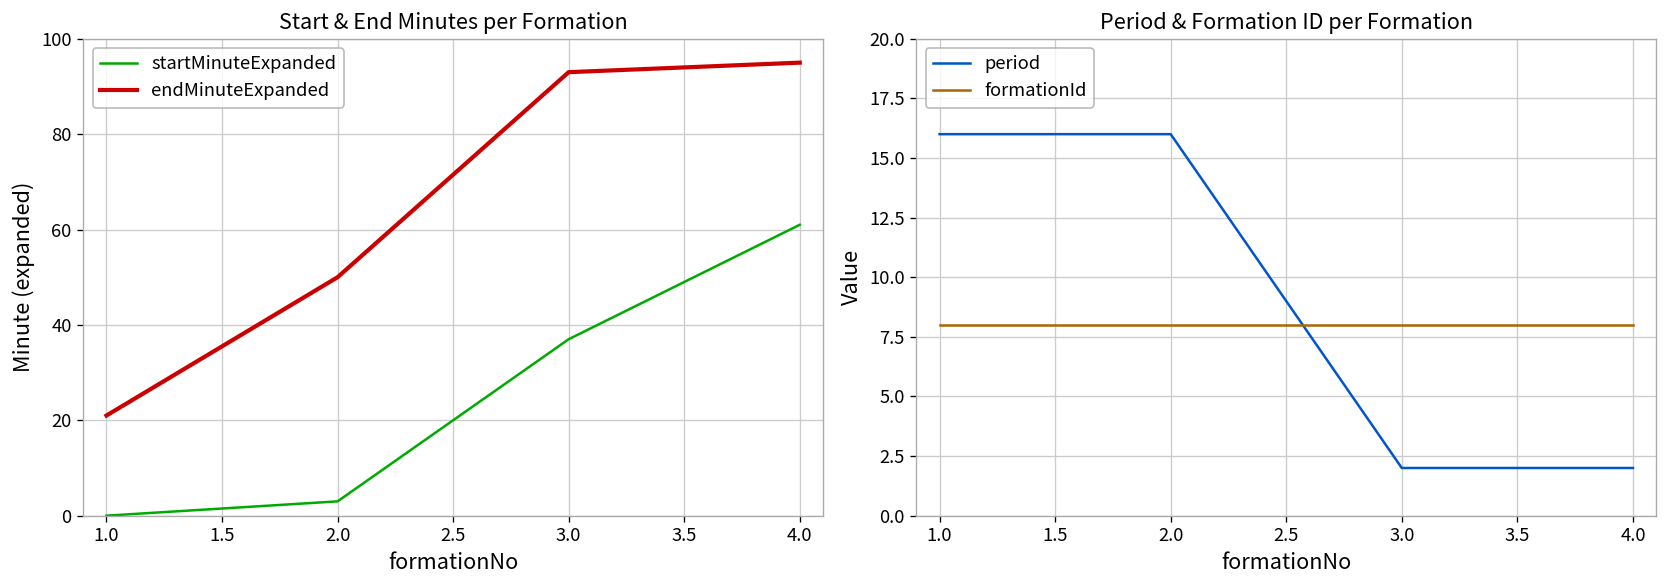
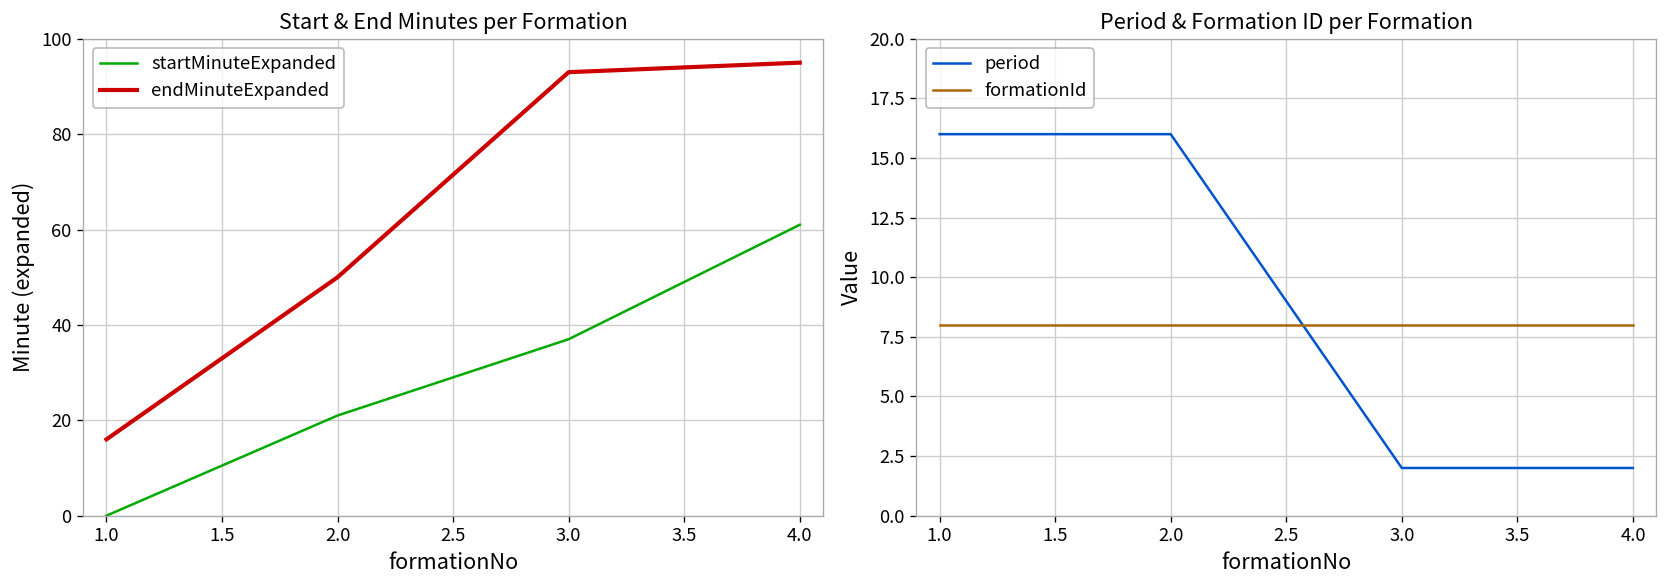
  {
    "Start & End Minutes per Formation": {
      "startMinuteExpanded": {
        "1.0": 0,
-       "2.0": 3,
+       "2.0": 21,
        "3.0": 37,
        "4.0": 61
      },
      "endMinuteExpanded": {
-       "1.0": 21,
+       "1.0": 16,
        "2.0": 50,
        "3.0": 93,
        "4.0": 95
      }
    },
    "Period & Formation ID per Formation": {
      "period": {
        "1.0": 16.0,
        "2.0": 16.0,
        "3.0": 2.0,
        "4.0": 2.0
      },
      "formationId": {
        "1.0": 8.0,
        "2.0": 8.0,
        "3.0": 8.0,
        "4.0": 8.0
      }
    }
  }
